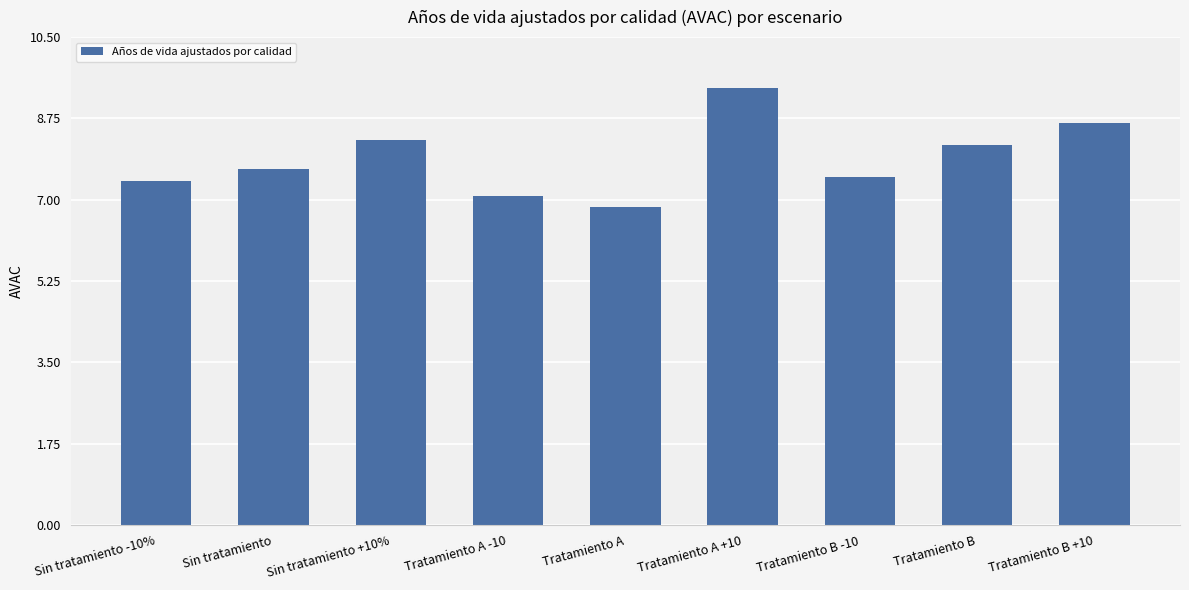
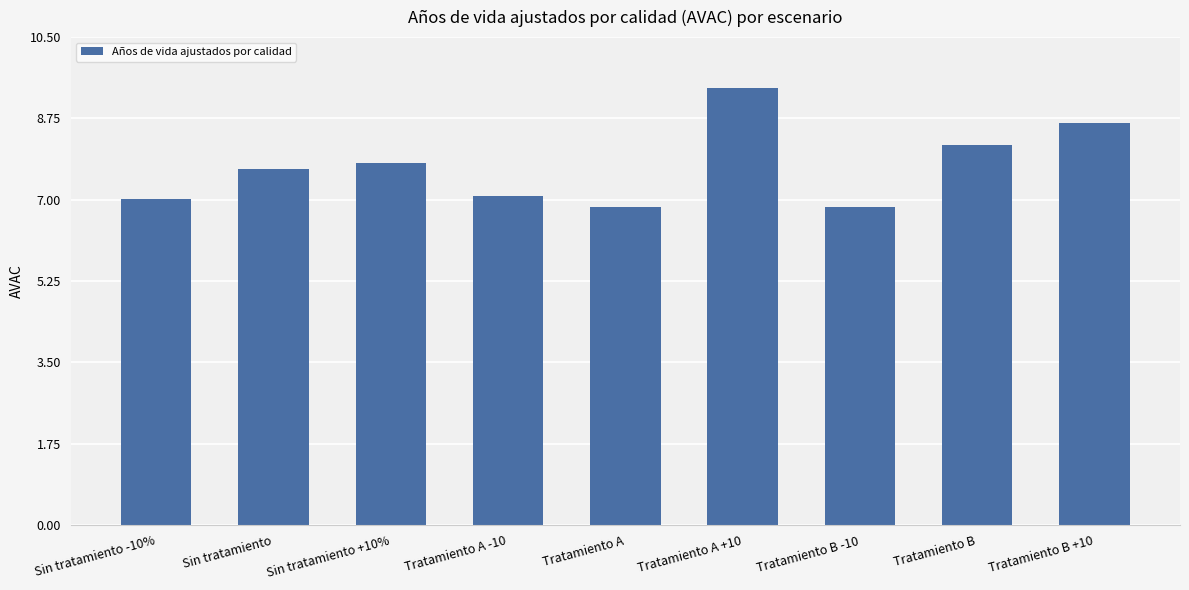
  {
-   "Sin tratamiento -10%": 7.4,
+   "Sin tratamiento -10%": 7.0,
    "Sin tratamiento": 7.7,
-   "Sin tratamiento +10%": 8.3,
+   "Sin tratamiento +10%": 7.8,
    "Tratamiento A -10": 7.1,
    "Tratamiento A": 6.8,
    "Tratamiento A +10": 9.4,
-   "Tratamiento B -10": 7.5,
+   "Tratamiento B -10": 6.8,
    "Tratamiento B": 8.2,
    "Tratamiento B +10": 8.7
  }
